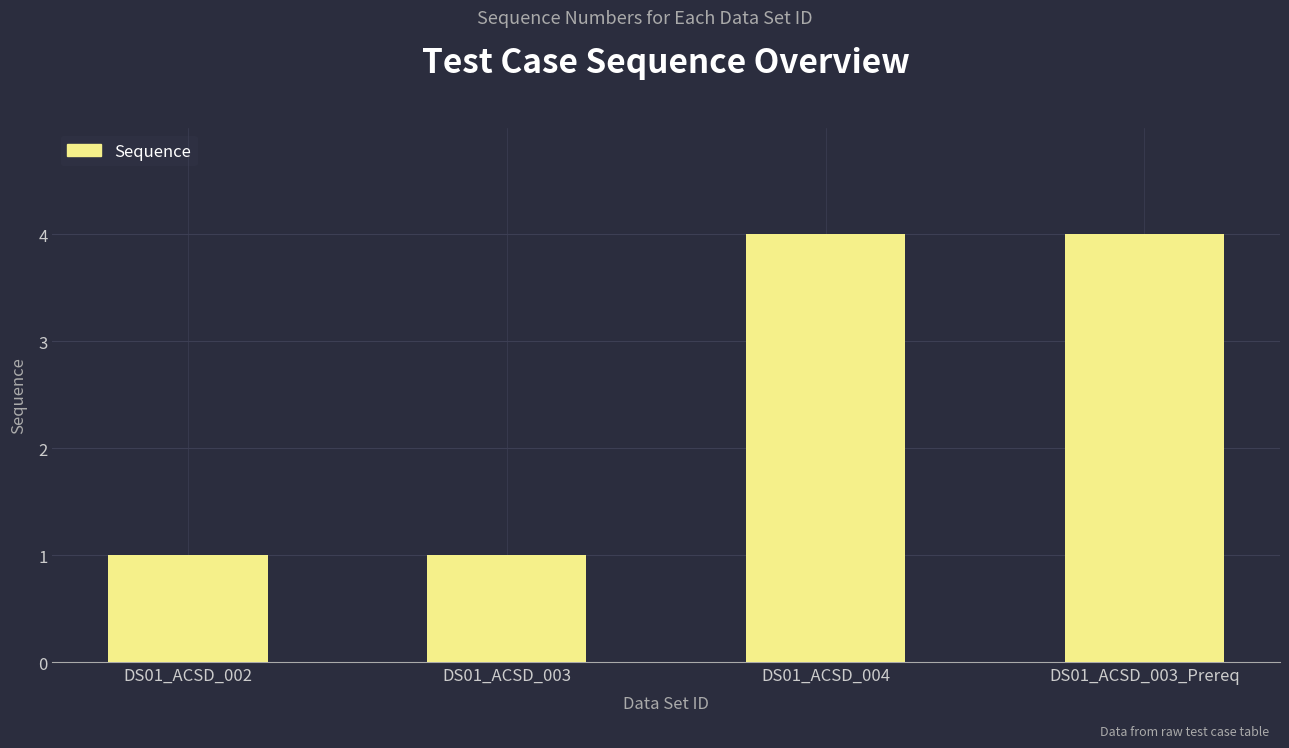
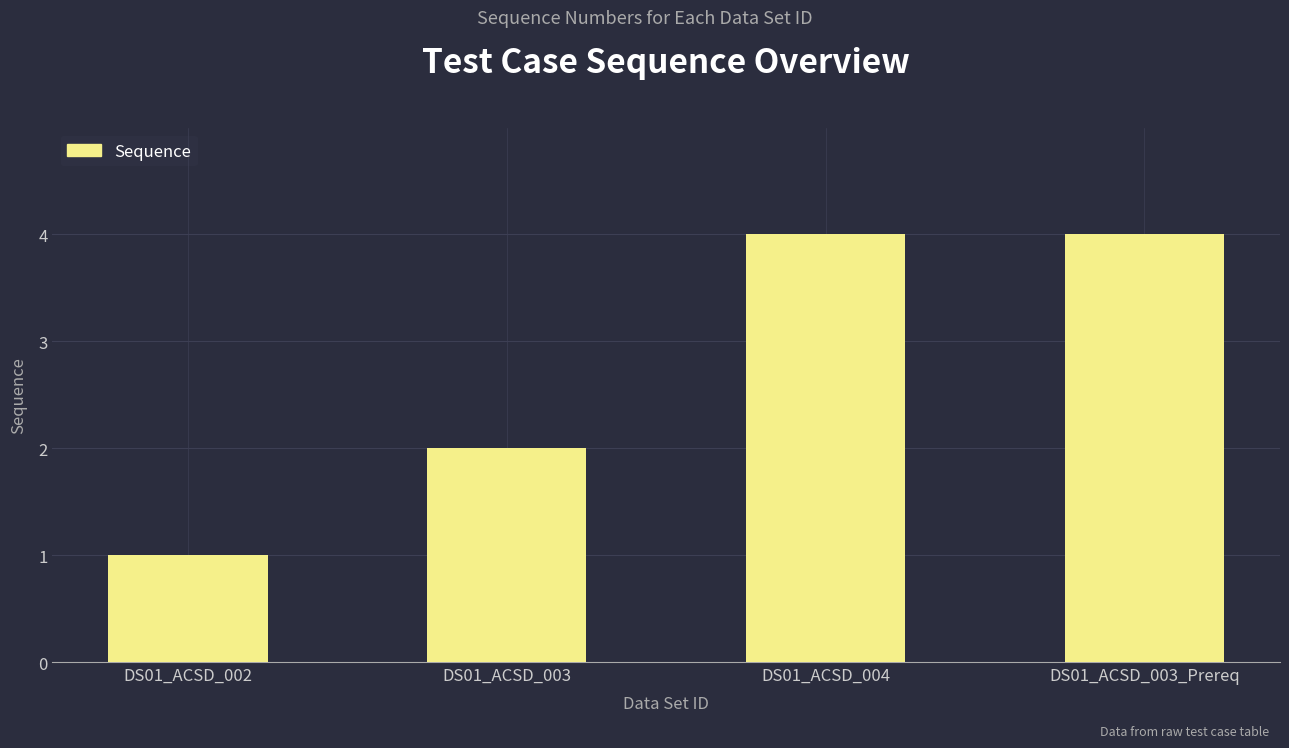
  {
    "DS01_ACSD_002": 1,
-   "DS01_ACSD_003": 1,
+   "DS01_ACSD_003": 2,
    "DS01_ACSD_004": 4,
    "DS01_ACSD_003_Prereq": 4
  }
